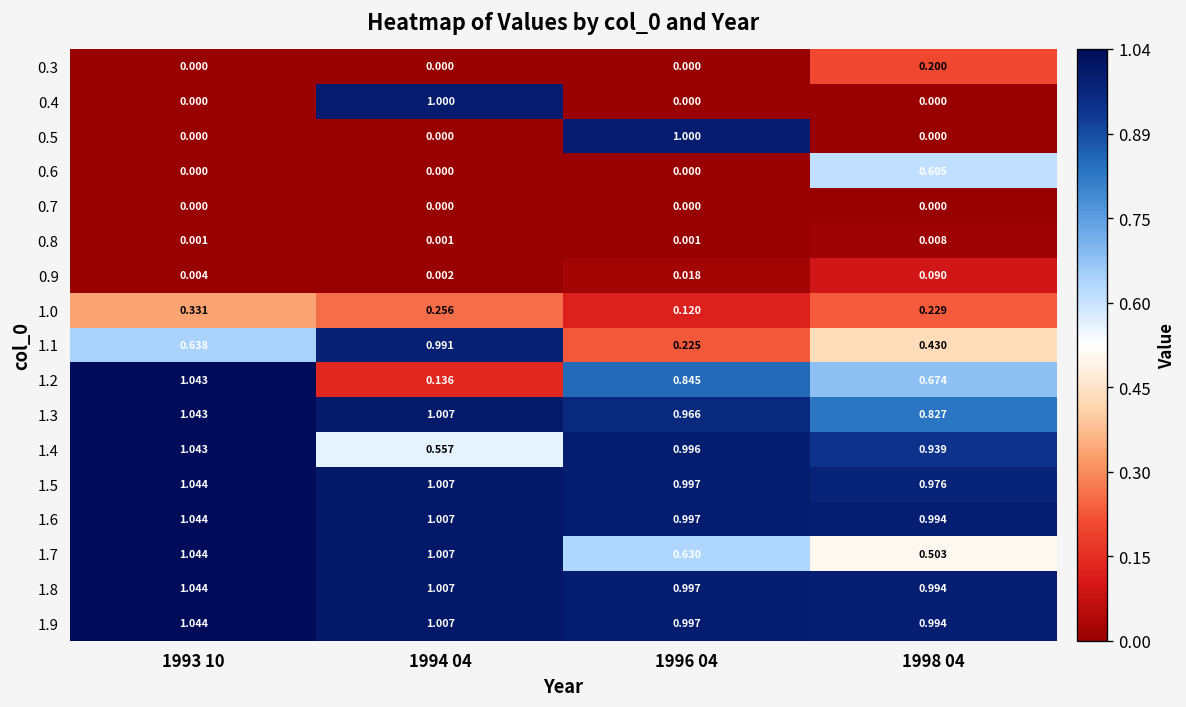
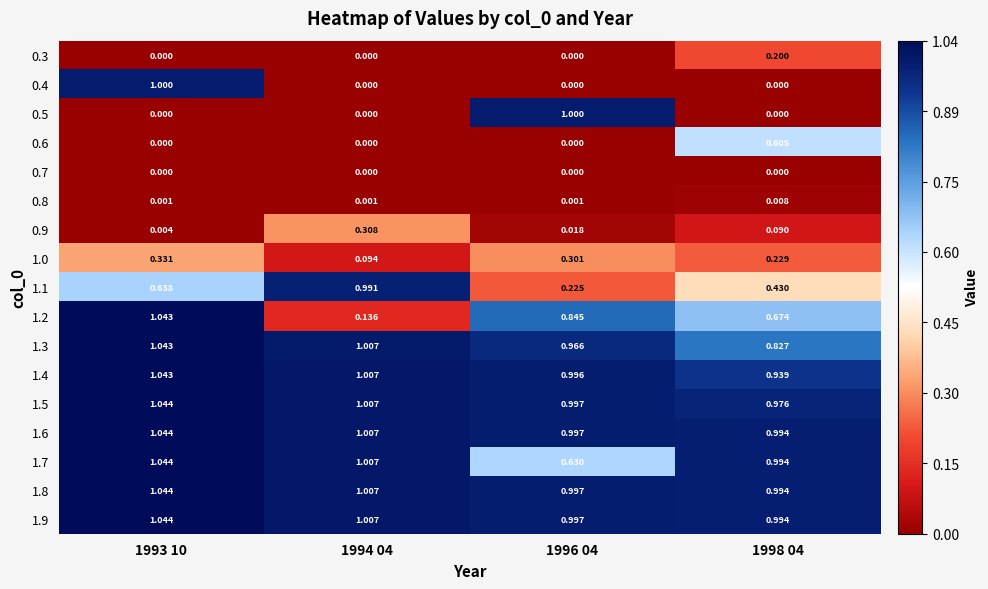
  {
    "0.3": {
      "1993 10": 0.000,
      "1994 04": 0.000,
      "1996 04": 0.000,
      "1998 04": 0.200
    },
    "0.4": {
-     "1993 10": 0.000,
-     "1994 04": 1.000,
+     "1993 10": 1.000,
+     "1994 04": 0.000,
      "1996 04": 0.000,
      "1998 04": 0.000
    },
    "0.5": {
      "1993 10": 0.000,
      "1994 04": 0.000,
      "1996 04": 1.000,
      "1998 04": 0.000
    },
    "0.6": {
      "1993 10": 0.000,
      "1994 04": 0.000,
      "1996 04": 0.000,
      "1998 04": 0.605
    },
    "0.7": {
      "1993 10": 0.000,
      "1994 04": 0.000,
      "1996 04": 0.000,
      "1998 04": 0.000
    },
    "0.8": {
      "1993 10": 0.001,
      "1994 04": 0.001,
      "1996 04": 0.001,
      "1998 04": 0.008
    },
    "0.9": {
      "1993 10": 0.004,
-     "1994 04": 0.002,
+     "1994 04": 0.308,
      "1996 04": 0.018,
      "1998 04": 0.090
    },
    "1.0": {
      "1993 10": 0.331,
-     "1994 04": 0.256,
-     "1996 04": 0.120,
+     "1994 04": 0.094,
+     "1996 04": 0.301,
      "1998 04": 0.229
    },
    "1.1": {
      "1993 10": 0.638,
      "1994 04": 0.991,
      "1996 04": 0.225,
      "1998 04": 0.430
    },
    "1.2": {
      "1993 10": 1.043,
      "1994 04": 0.136,
      "1996 04": 0.845,
      "1998 04": 0.674
    },
    "1.3": {
      "1993 10": 1.043,
      "1994 04": 1.007,
      "1996 04": 0.966,
      "1998 04": 0.827
    },
    "1.4": {
      "1993 10": 1.043,
-     "1994 04": 0.557,
+     "1994 04": 1.007,
      "1996 04": 0.996,
      "1998 04": 0.939
    },
    "1.5": {
      "1993 10": 1.044,
      "1994 04": 1.007,
      "1996 04": 0.997,
      "1998 04": 0.976
    },
    "1.6": {
      "1993 10": 1.044,
      "1994 04": 1.007,
      "1996 04": 0.997,
      "1998 04": 0.994
    },
    "1.7": {
      "1993 10": 1.044,
      "1994 04": 1.007,
      "1996 04": 0.630,
-     "1998 04": 0.503
+     "1998 04": 0.994
    },
    "1.8": {
      "1993 10": 1.044,
      "1994 04": 1.007,
      "1996 04": 0.997,
      "1998 04": 0.994
    },
    "1.9": {
      "1993 10": 1.044,
      "1994 04": 1.007,
      "1996 04": 0.997,
      "1998 04": 0.994
    }
  }
